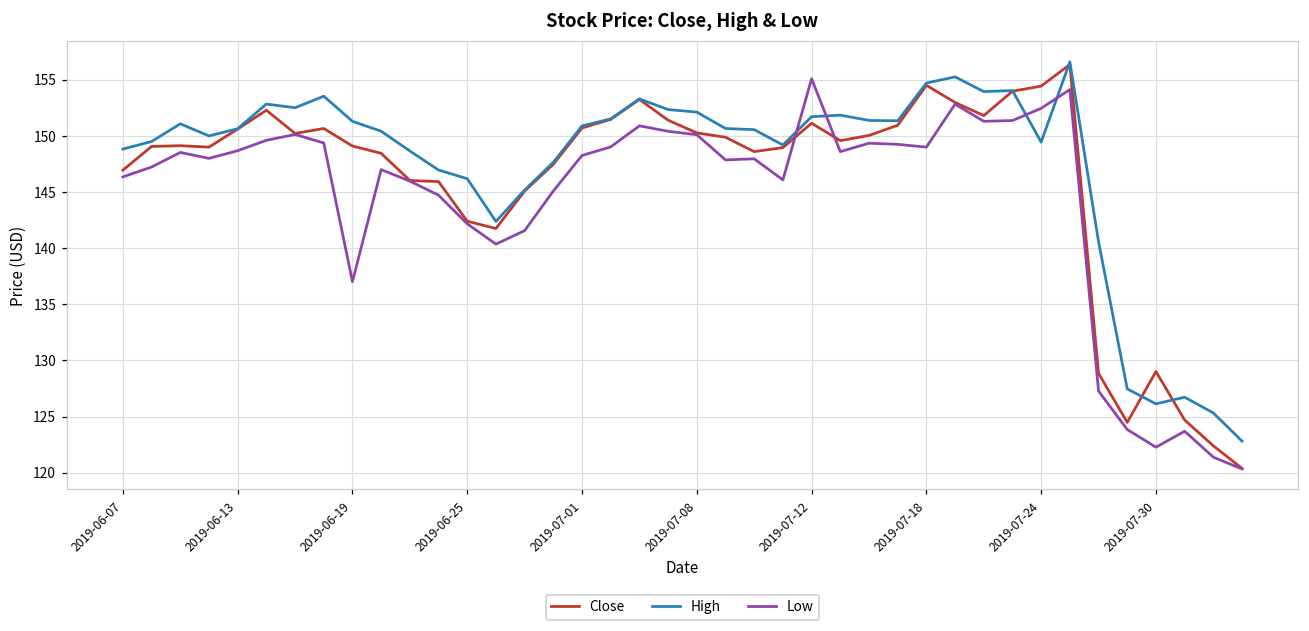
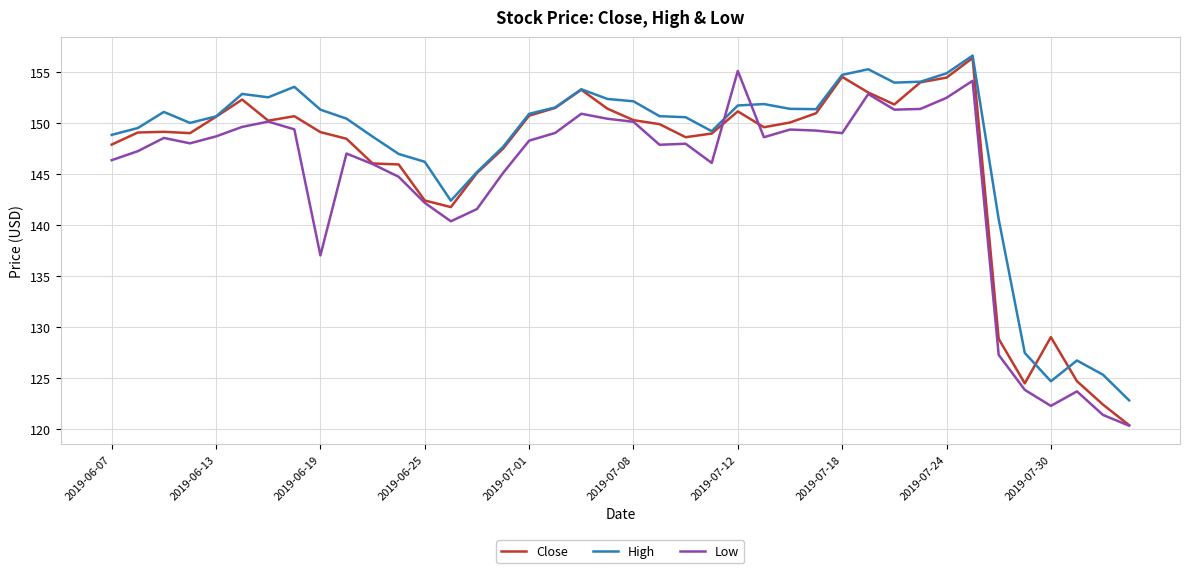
  {
    "Close": {
-     "2019-06-07": 146.9,
+     "2019-06-07": 147.9,
      "2019-06-19": 149.1,
      "2019-07-12": 151.1,
      "2019-07-24": 154.4,
      "2019-07-30": 129.0
    },
    "High": {
      "2019-06-07": 148.8,
      "2019-06-19": 151.3,
      "2019-06-25": 146.2,
      "2019-07-08": 152.1,
      "2019-07-12": 151.7,
-     "2019-07-24": 149.5,
-     "2019-07-30": 126.1
+     "2019-07-24": 154.9,
+     "2019-07-30": 124.7
    },
    "Low": {
      "2019-06-07": 146.4,
      "2019-06-13": 148.7,
      "2019-06-19": 137.0,
      "2019-07-01": 148.3,
      "2019-07-12": 155.1,
      "2019-07-18": 149.0,
      "2019-07-24": 152.5,
      "2019-07-30": 122.3
    }
  }
